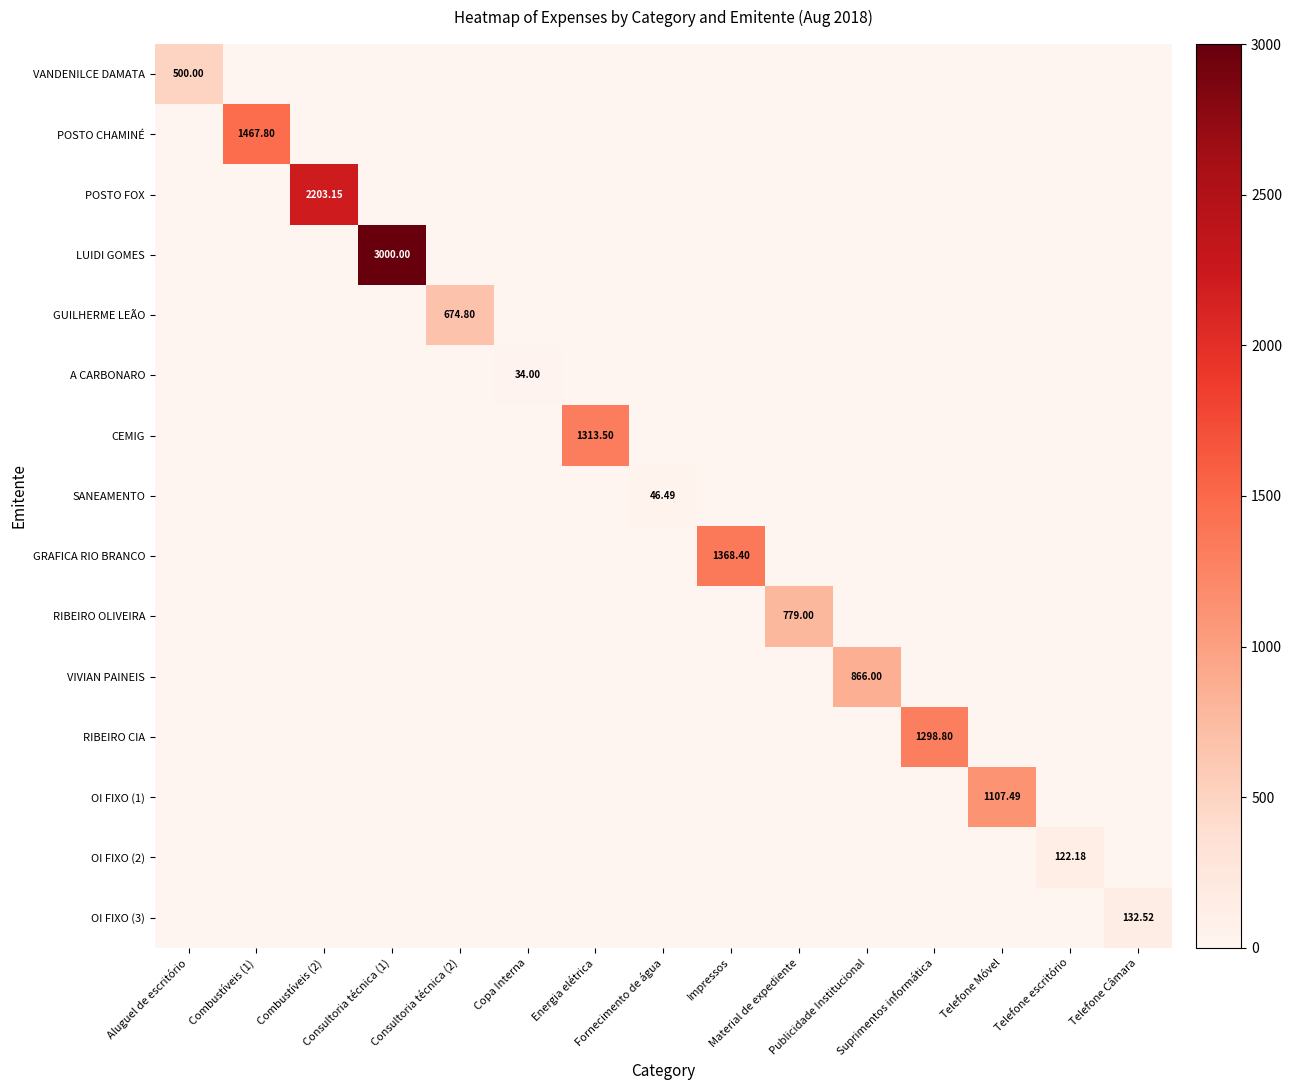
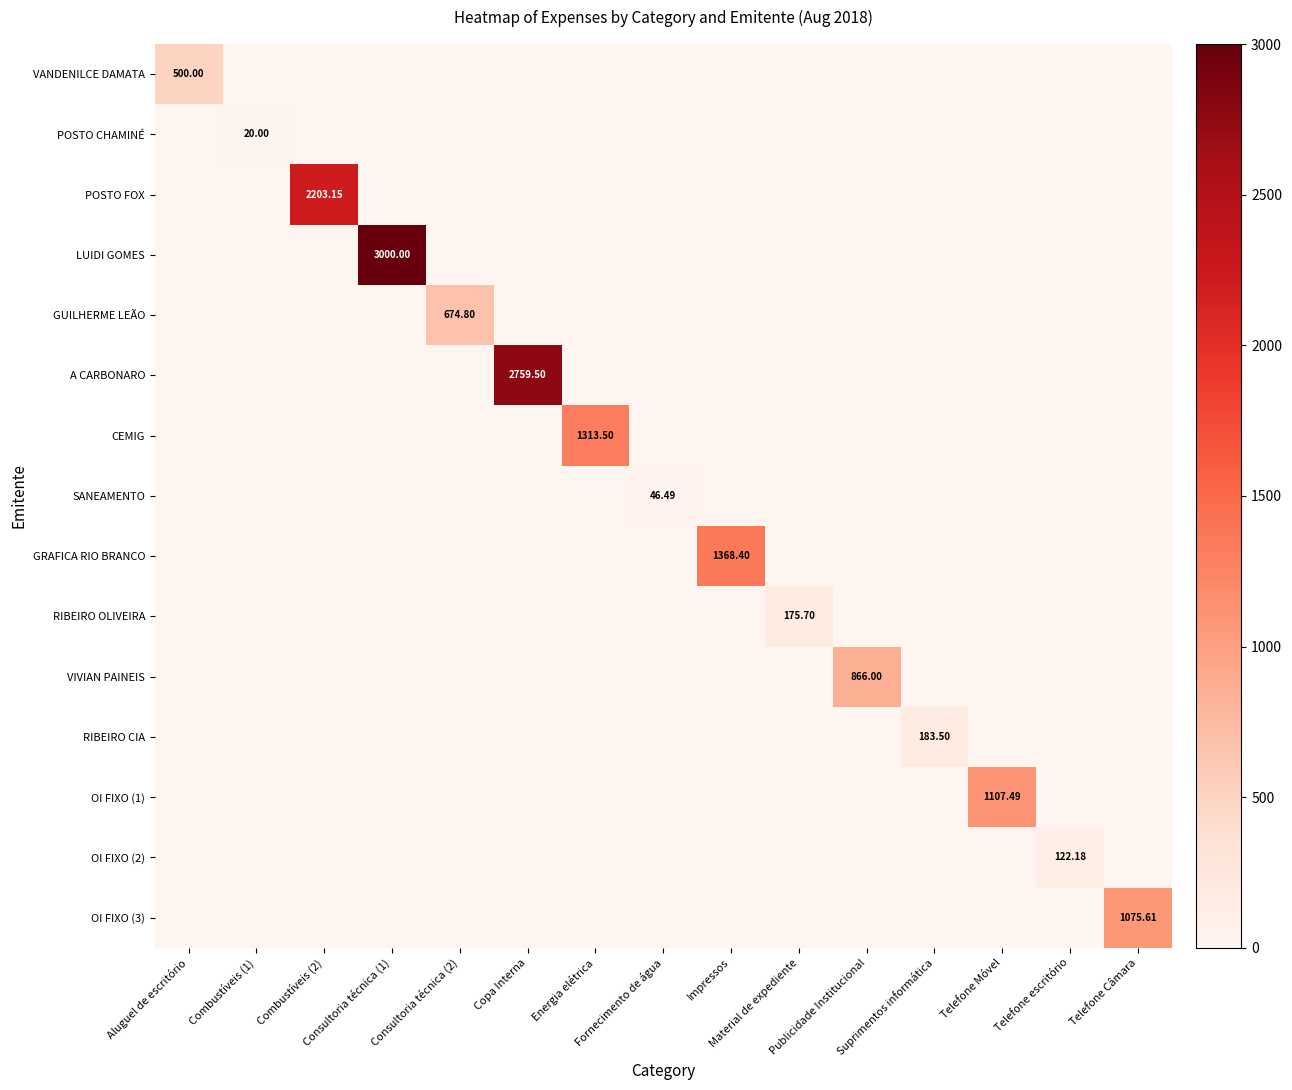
  {
    "VANDENILCE DAMATA": {
      "Aluguel de escritório": 500.00
    },
    "POSTO CHAMINÉ": {
-     "Combustíveis (1)": 1467.80
+     "Combustíveis (1)": 20.00
    },
    "POSTO FOX": {
      "Combustíveis (2)": 2203.15
    },
    "LUIDI GOMES": {
      "Consultoria técnica (1)": 3000.00
    },
    "GUILHERME LEÃO": {
      "Consultoria técnica (2)": 674.80
    },
    "A CARBONARO": {
-     "Copa Interna": 34.00
+     "Copa Interna": 2759.50
    },
    "CEMIG": {
      "Energia elétrica": 1313.50
    },
    "SANEAMENTO": {
      "Fornecimento de água": 46.49
    },
    "GRAFICA RIO BRANCO": {
      "Impressos": 1368.40
    },
    "RIBEIRO OLIVEIRA": {
-     "Material de expediente": 779.00
+     "Material de expediente": 175.70
    },
    "VIVIAN PAINEIS": {
      "Publicidade Institucional": 866.00
    },
    "RIBEIRO CIA": {
-     "Suprimentos informática": 1298.80
+     "Suprimentos informática": 183.50
    },
    "OI FIXO (1)": {
      "Telefone Móvel": 1107.49
    },
    "OI FIXO (2)": {
      "Telefone escritório": 122.18
    },
    "OI FIXO (3)": {
-     "Telefone Câmara": 132.52
+     "Telefone Câmara": 1075.61
    }
  }
